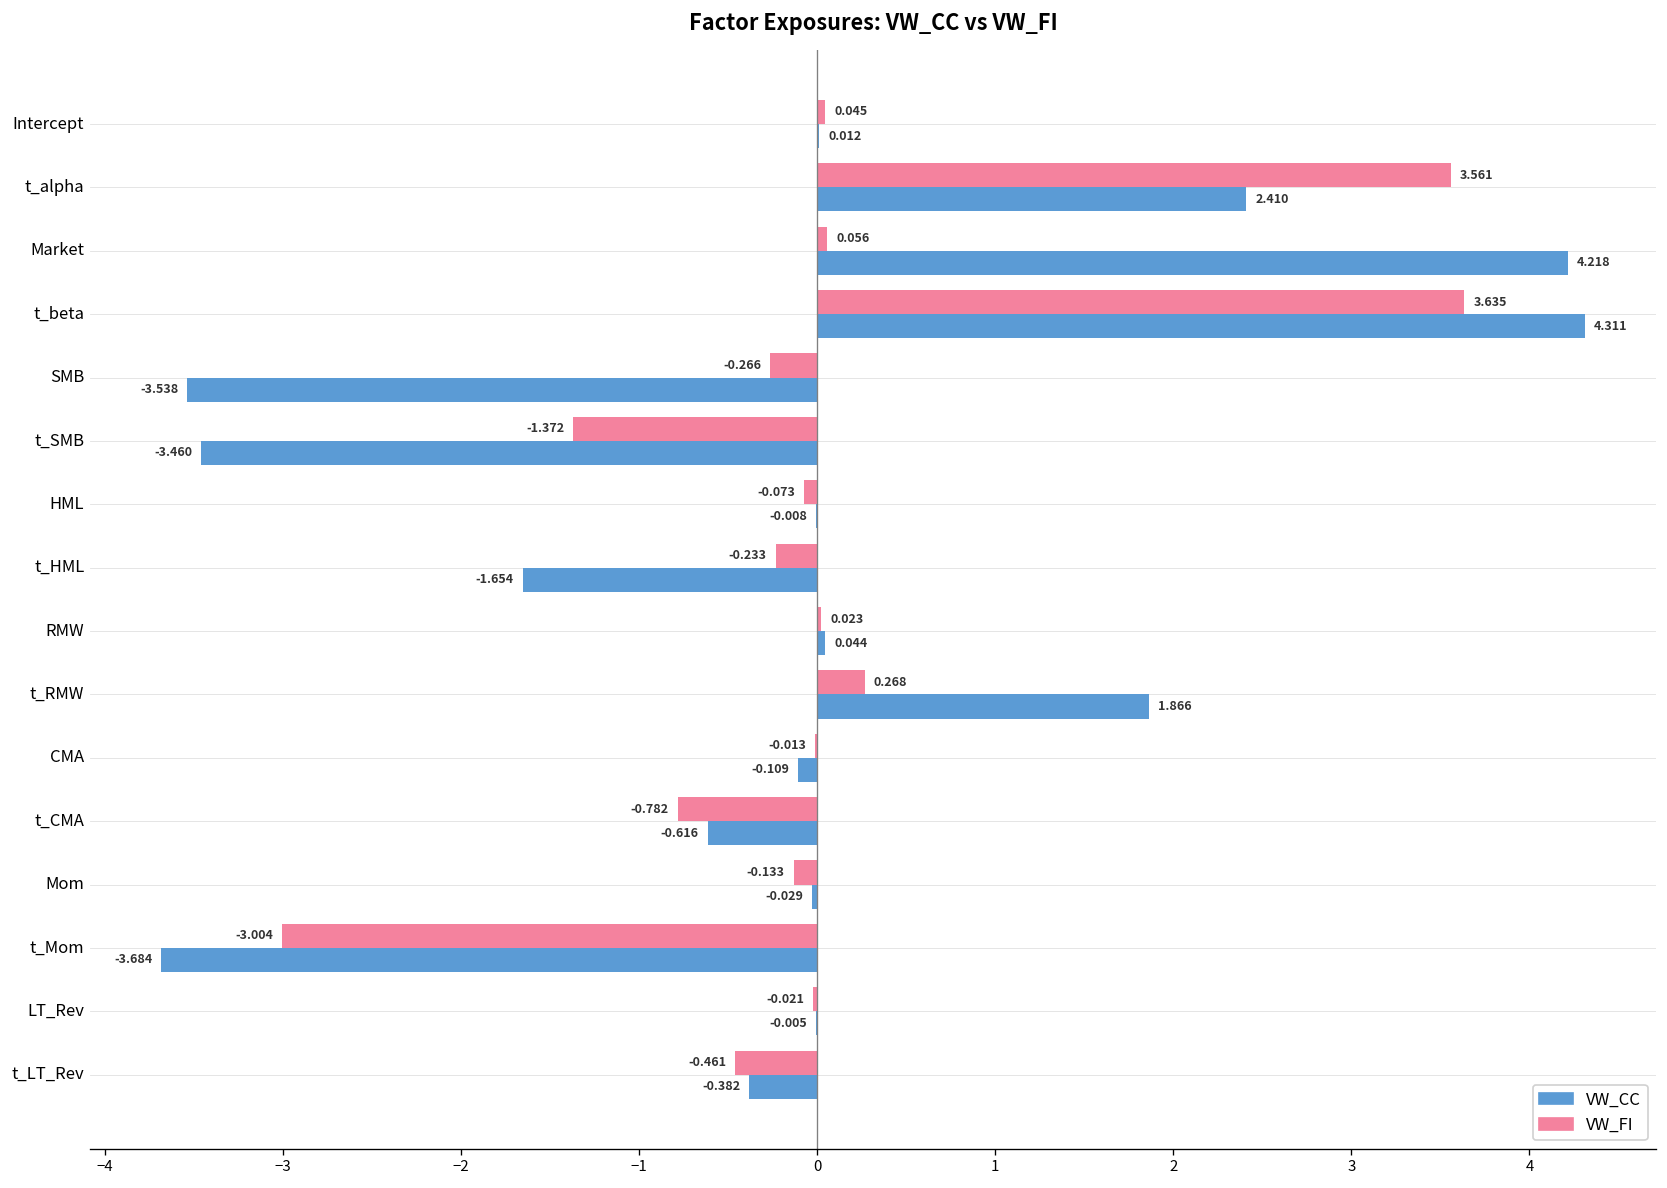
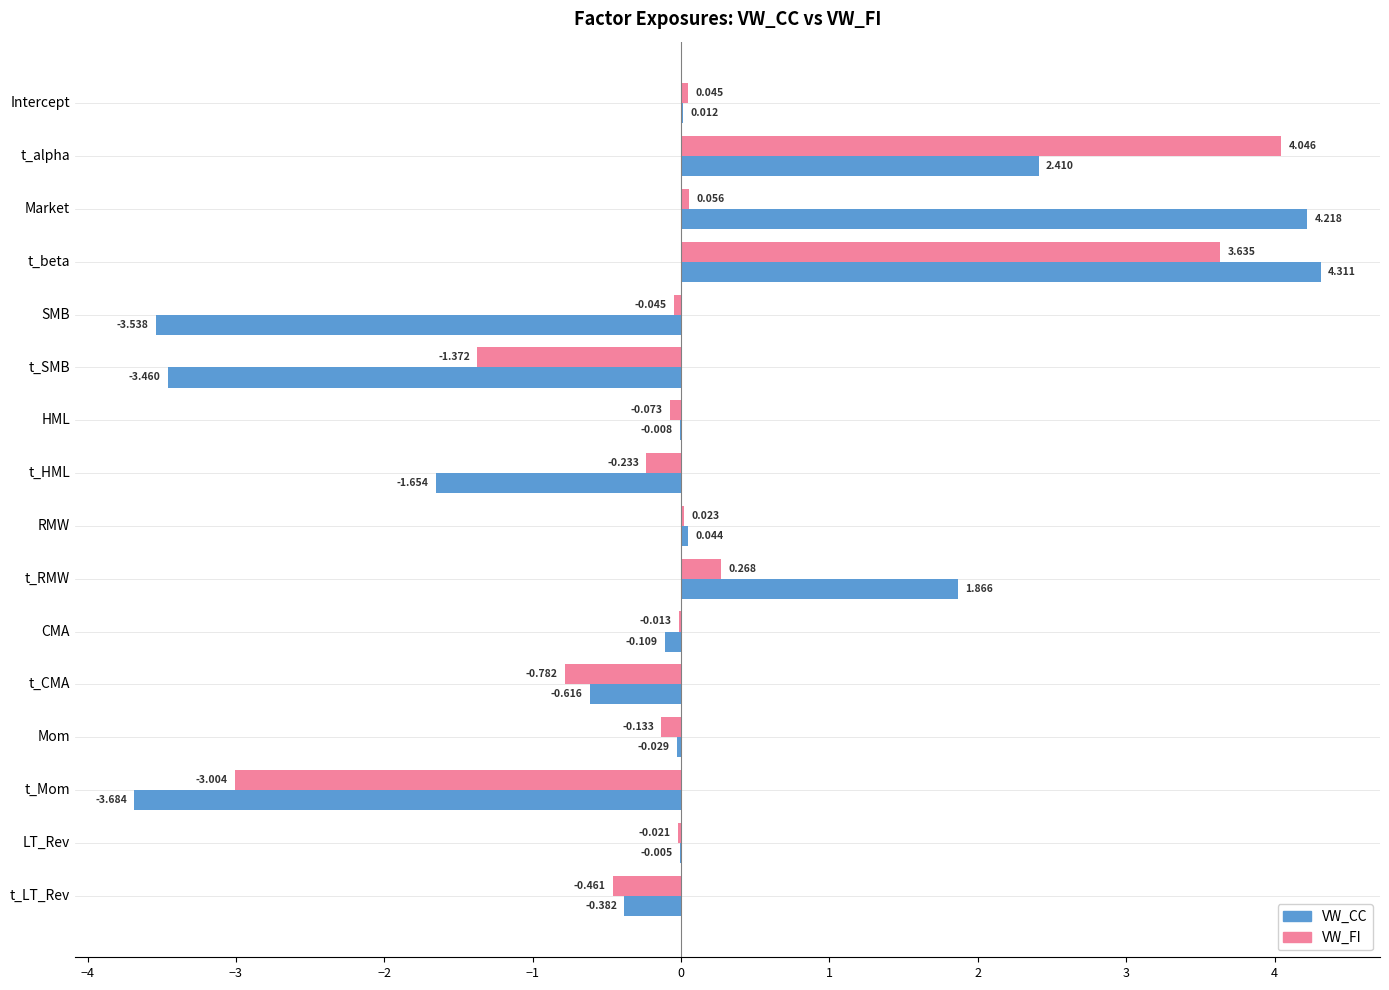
  {
    "VW_CC": {
      "Intercept": 0.012,
      "t_alpha": 2.410,
      "Market": 4.218,
      "t_beta": 4.311,
      "SMB": -3.538,
      "t_SMB": -3.460,
      "HML": -0.008,
      "t_HML": -1.654,
      "RMW": 0.044,
      "t_RMW": 1.866,
      "CMA": -0.109,
      "t_CMA": -0.616,
      "Mom": -0.029,
      "t_Mom": -3.684,
      "LT_Rev": -0.005,
      "t_LT_Rev": -0.382
    },
    "VW_FI": {
      "Intercept": 0.045,
-     "t_alpha": 3.561,
+     "t_alpha": 4.046,
      "Market": 0.056,
      "t_beta": 3.635,
-     "SMB": -0.266,
+     "SMB": -0.045,
      "t_SMB": -1.372,
      "HML": -0.073,
      "t_HML": -0.233,
      "RMW": 0.023,
      "t_RMW": 0.268,
      "CMA": -0.013,
      "t_CMA": -0.782,
      "Mom": -0.133,
      "t_Mom": -3.004,
      "LT_Rev": -0.021,
      "t_LT_Rev": -0.461
    }
  }
